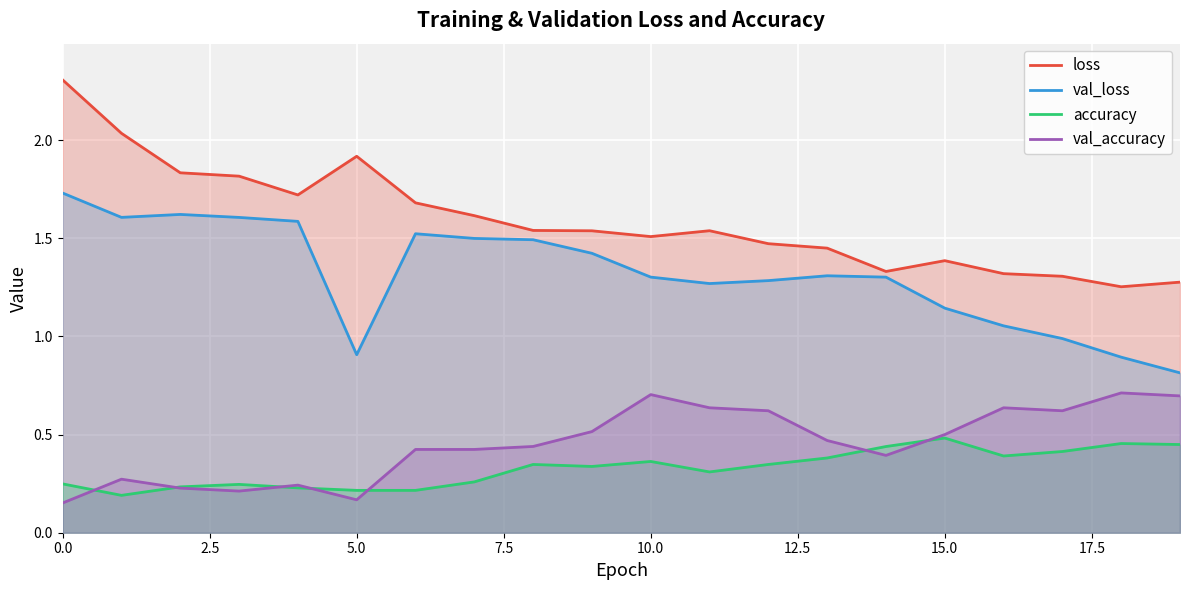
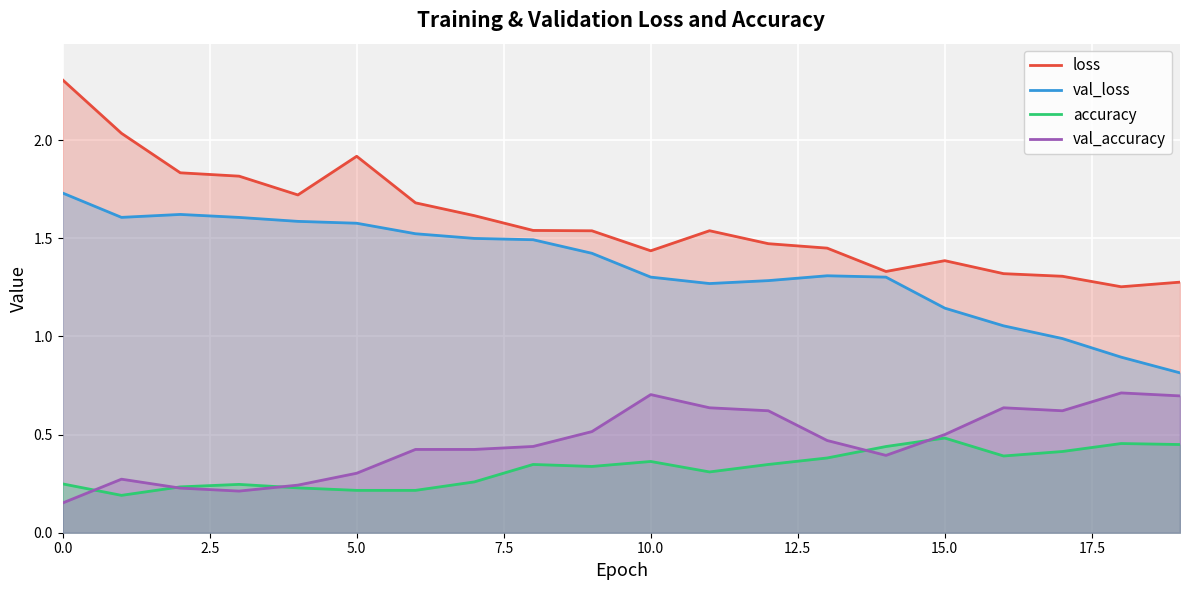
  {
    "loss": {
      "0.0": 2.31,
      "5.0": 1.92,
-     "10.0": 1.51,
+     "10.0": 1.44,
      "15.0": 1.39
    },
    "val_loss": {
      "0.0": 1.73,
-     "5.0": 0.91,
+     "5.0": 1.58,
      "10.0": 1.30,
      "15.0": 1.14
    },
    "accuracy": {
      "0.0": 0.25,
      "5.0": 0.22,
      "10.0": 0.36,
      "15.0": 0.48
    },
    "val_accuracy": {
      "0.0": 0.15,
-     "5.0": 0.17,
+     "5.0": 0.30,
      "10.0": 0.70,
      "15.0": 0.50
    }
  }
